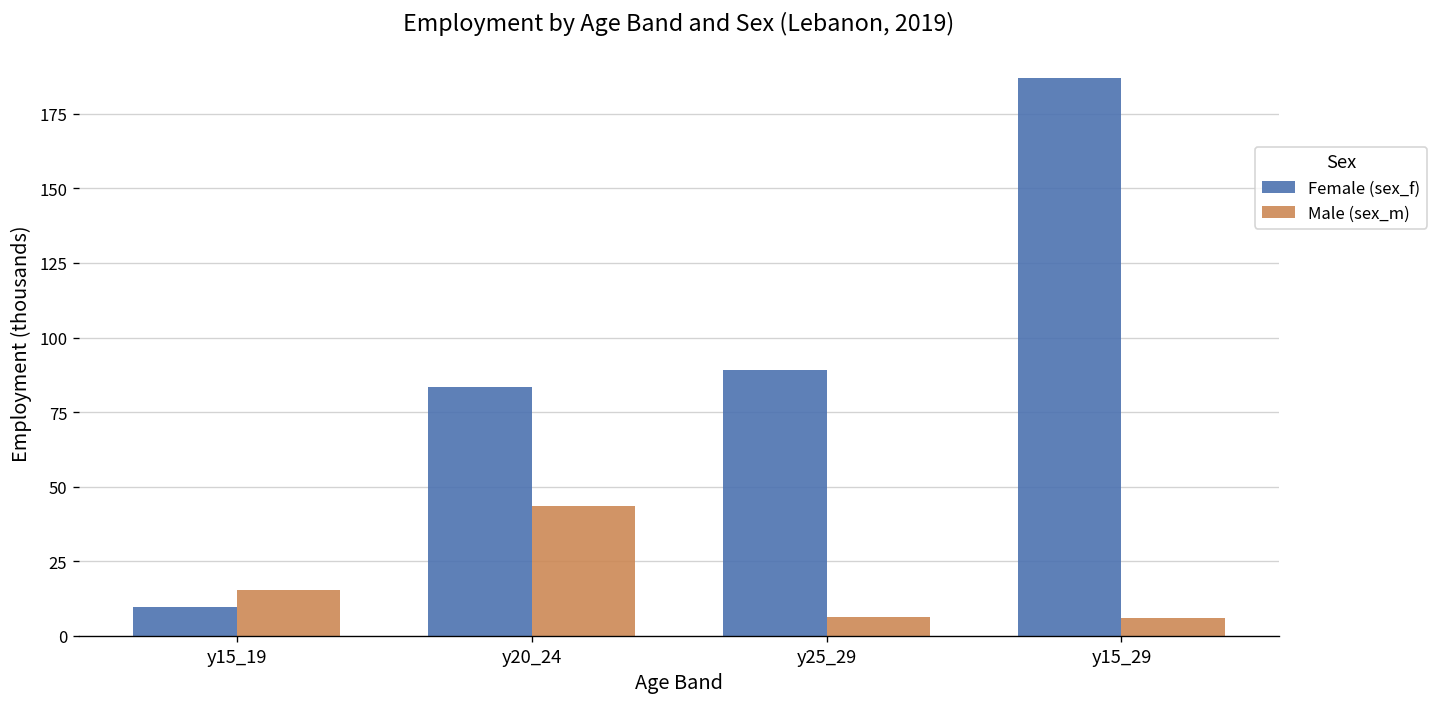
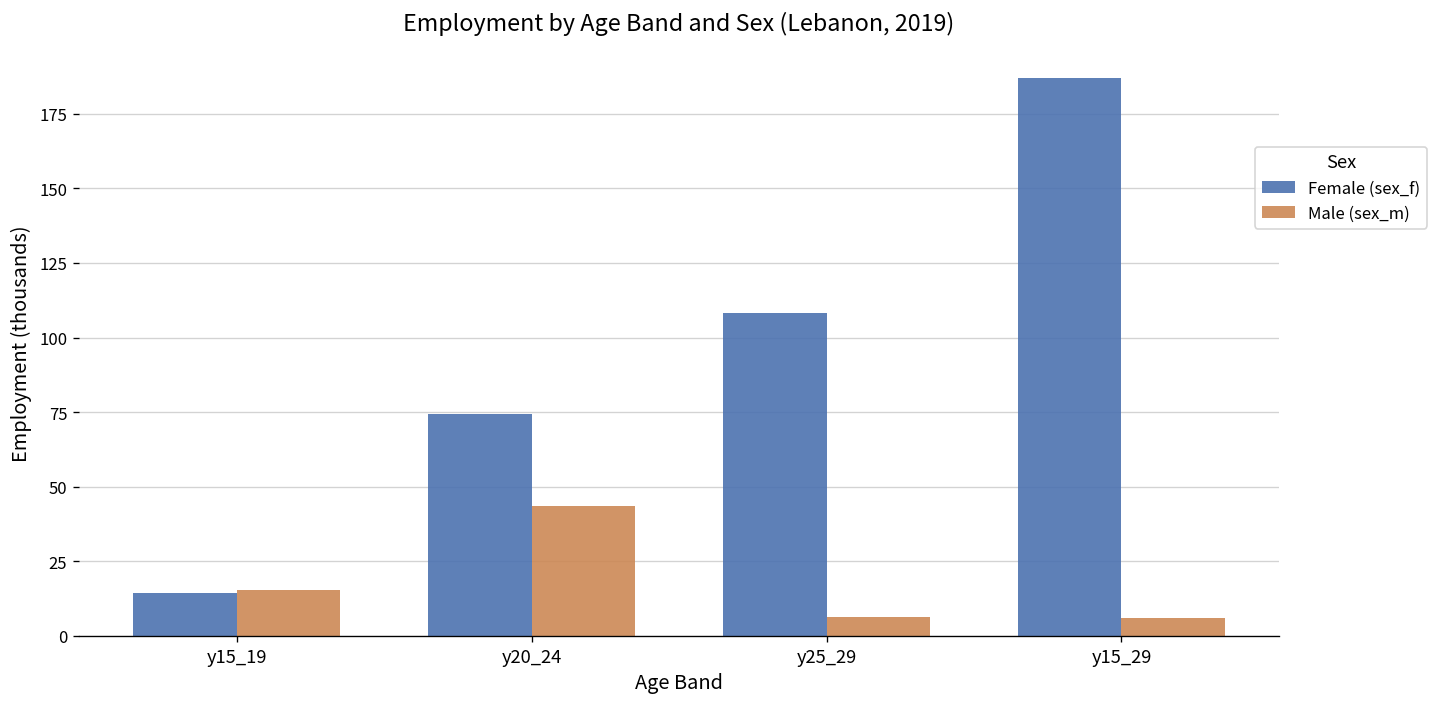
  {
    "Female (sex_f)": {
-     "y15_19": 10,
-     "y20_24": 83,
-     "y25_29": 89,
+     "y15_19": 14,
+     "y20_24": 74,
+     "y25_29": 108,
      "y15_29": 187
    },
    "Male (sex_m)": {
      "y15_19": 15,
      "y20_24": 44,
      "y25_29": 6,
      "y15_29": 6
    }
  }
